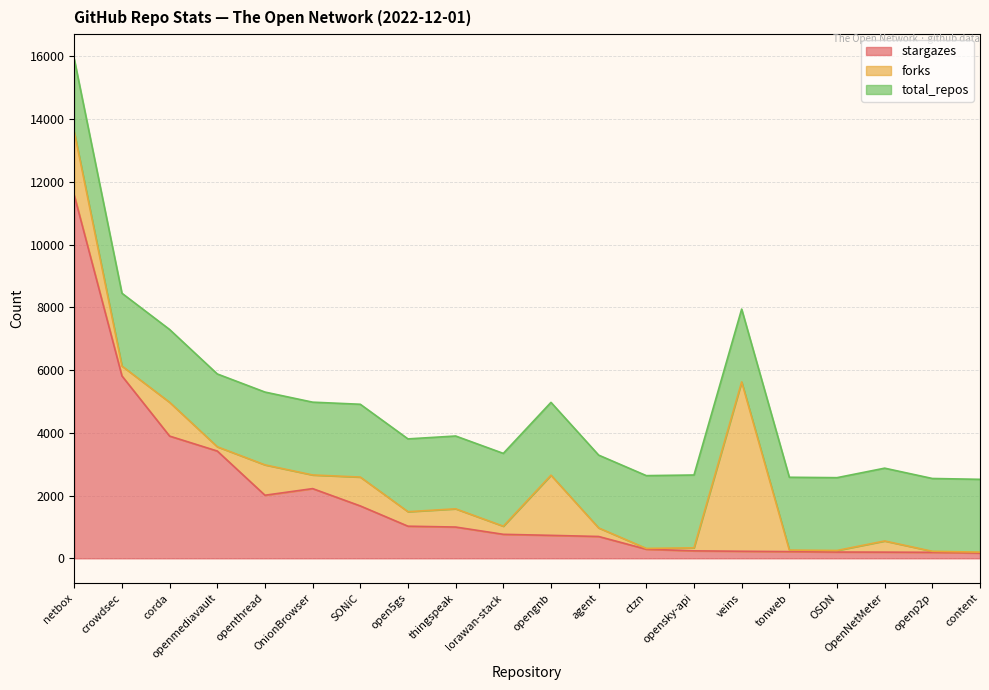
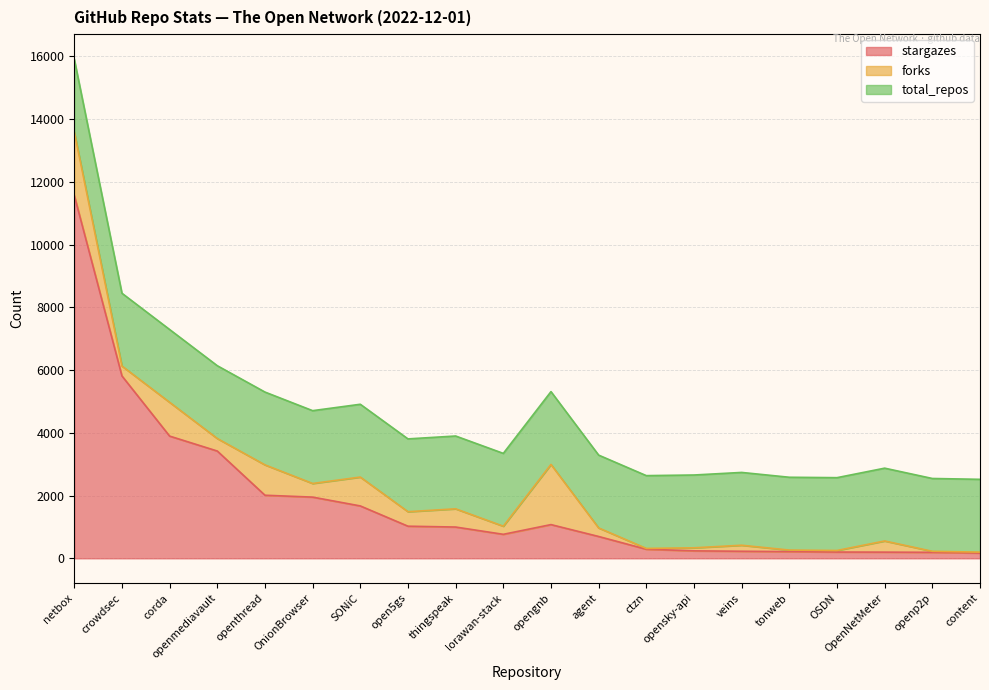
  {
    "stargazes": {
      "netbox": 11600,
      "crowdsec": 5800,
      "corda": 3900,
      "openmediavault": 3400,
      "openthread": 2000,
-     "OnionBrowser": 2200,
+     "OnionBrowser": 2000,
      "SONiC": 1700,
      "open5gs": 1000,
      "thingspeak": 1000,
      "lorawan-stack": 800,
-     "opengnb": 700,
+     "opengnb": 1100,
      "agent": 700,
      "opensky-api": 200,
      "veins": 200,
      "OpenNetMeter": 200
    },
    "forks": {
      "netbox": 2000,
      "crowdsec": 300,
      "corda": 1100,
-     "openmediavault": 100,
+     "openmediavault": 400,
      "openthread": 1000,
      "OnionBrowser": 400,
      "SONiC": 900,
      "open5gs": 500,
      "thingspeak": 600,
      "lorawan-stack": 300,
      "opengnb": 1900,
      "agent": 300,
      "opensky-api": 100,
-     "veins": 5400,
+     "veins": 200,
      "OpenNetMeter": 400
    },
    "total_repos": {
      "netbox": 2300,
      "crowdsec": 2300,
      "corda": 2300,
      "openmediavault": 2300,
      "openthread": 2300,
      "OnionBrowser": 2300,
      "SONiC": 2300,
      "open5gs": 2300,
      "thingspeak": 2300,
      "lorawan-stack": 2300,
      "opengnb": 2300,
      "agent": 2300,
      "ctzn": 2300,
      "opensky-api": 2300,
      "veins": 2300,
      "tonweb": 2300,
      "OSDN": 2300,
      "OpenNetMeter": 2300,
      "openp2p": 2300,
      "content": 2300
    }
  }
